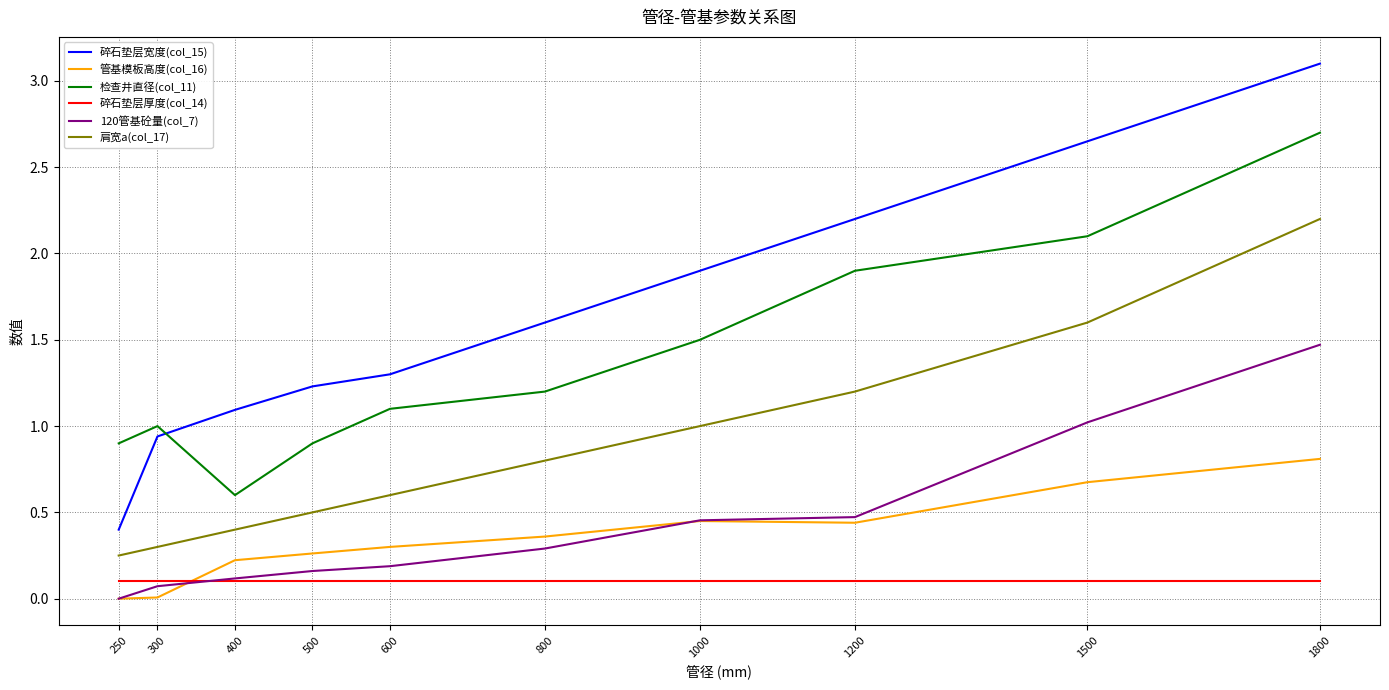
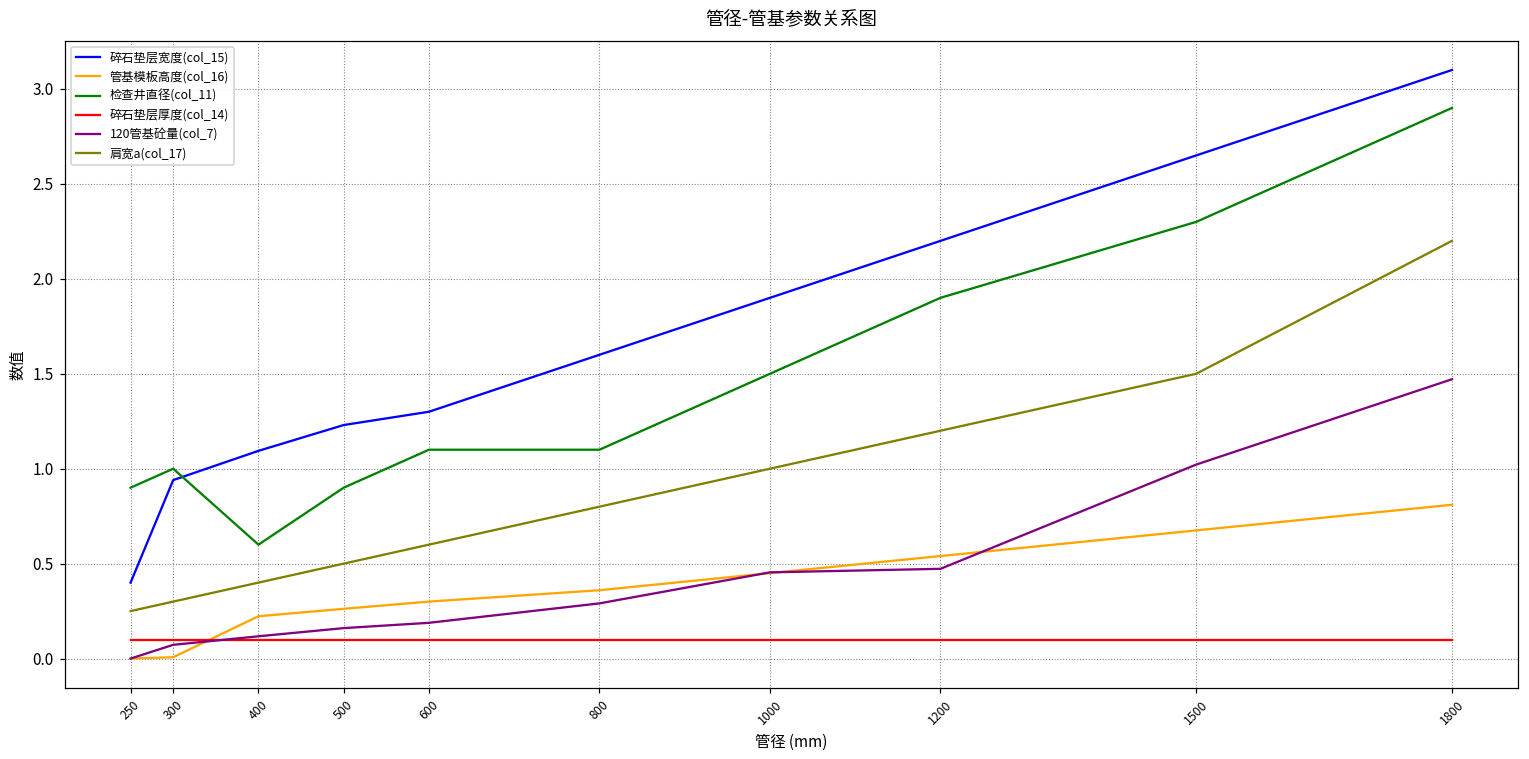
  {
    "碎石垫层宽度(col_15)": {
      "250": 0.40,
      "300": 0.94,
      "400": 1.09,
      "500": 1.23,
      "600": 1.30,
      "800": 1.60,
      "1000": 1.90,
      "1200": 2.20,
      "1500": 2.65,
      "1800": 3.10
    },
    "管基模板高度(col_16)": {
      "300": 0.01,
      "400": 0.22,
      "500": 0.26,
      "600": 0.30,
      "800": 0.36,
-     "1200": 0.44,
+     "1200": 0.54,
      "1500": 0.68,
      "1800": 0.81
    },
    "检查井直径(col_11)": {
      "250": 0.9,
      "300": 1.0,
      "400": 0.6,
      "500": 0.9,
      "600": 1.1,
-     "800": 1.2,
+     "800": 1.1,
      "1000": 1.5,
      "1200": 1.9,
-     "1500": 2.1,
-     "1800": 2.7
+     "1500": 2.3,
+     "1800": 2.9
    },
    "碎石垫层厚度(col_14)": {
      "250": 0.10,
      "300": 0.10,
      "400": 0.10,
      "500": 0.10,
      "600": 0.10,
      "800": 0.10,
      "1000": 0.10,
      "1200": 0.10,
      "1500": 0.10,
      "1800": 0.10
    },
    "120管基砼量(col_7)": {
      "300": 0.07,
      "400": 0.12,
      "500": 0.16,
      "600": 0.19,
      "800": 0.29,
      "1200": 0.47,
      "1500": 1.02,
      "1800": 1.47
    },
    "肩宽a(col_17)": {
      "250": 0.25,
      "300": 0.3,
      "400": 0.4,
      "500": 0.5,
      "600": 0.6,
      "800": 0.8,
      "1000": 1.0,
      "1200": 1.2,
-     "1500": 1.6,
+     "1500": 1.5,
      "1800": 2.2
    }
  }
